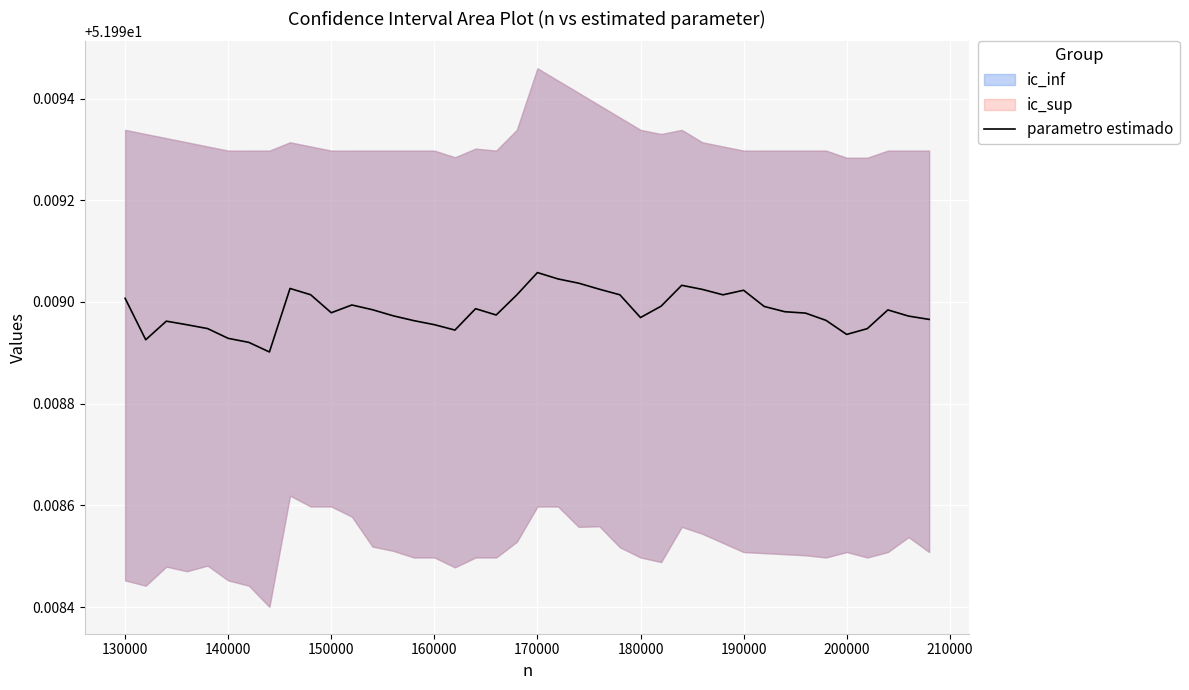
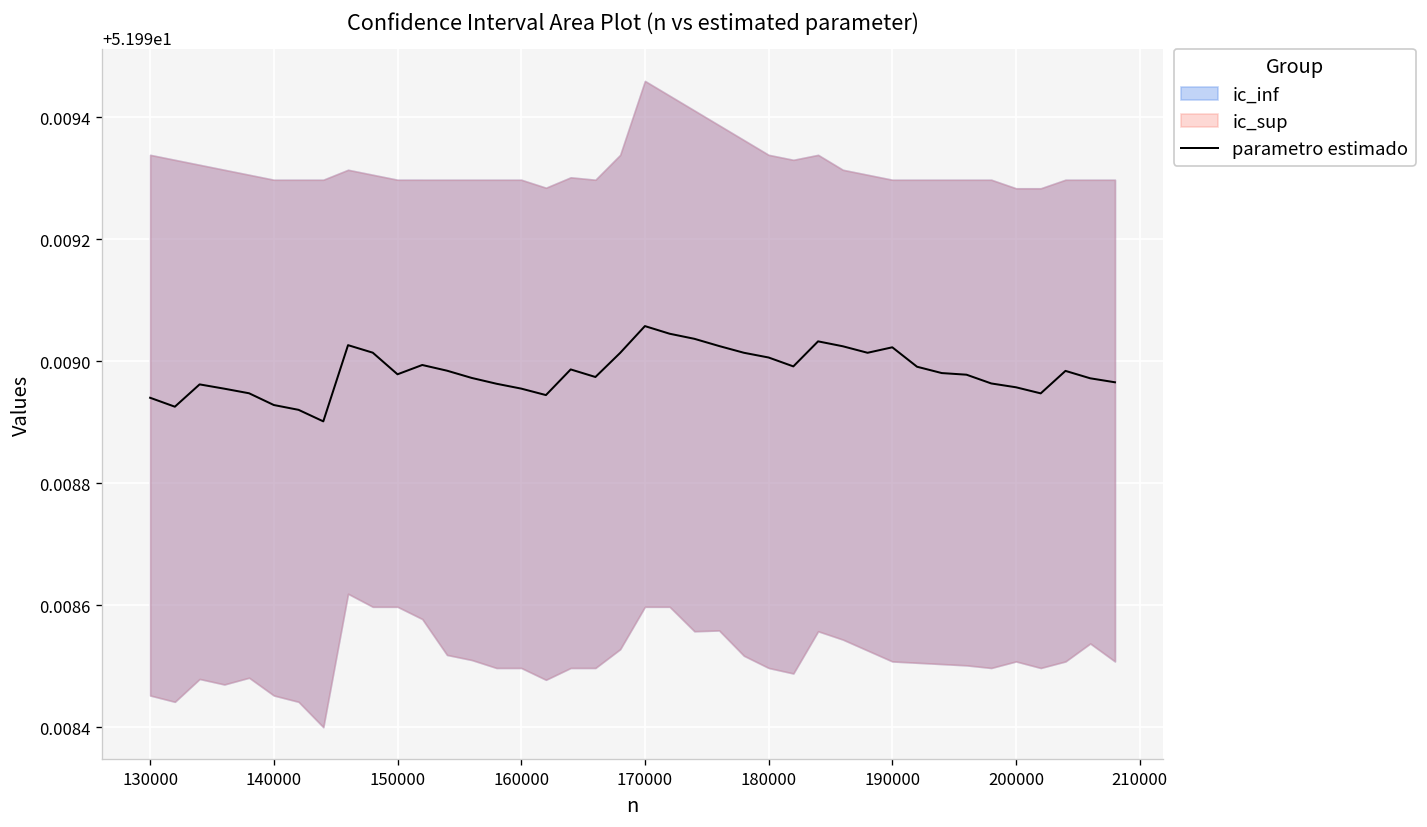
  {
    "parametro estimado": {
-     "130000": 51.99901,
+     "130000": 51.99894,
      "140000": 51.99893,
      "150000": 51.99898,
      "160000": 51.99896,
      "170000": 51.99906,
-     "180000": 51.99897,
+     "180000": 51.99901,
      "190000": 51.99902,
-     "200000": 51.99894
+     "200000": 51.99896
    }
  }
